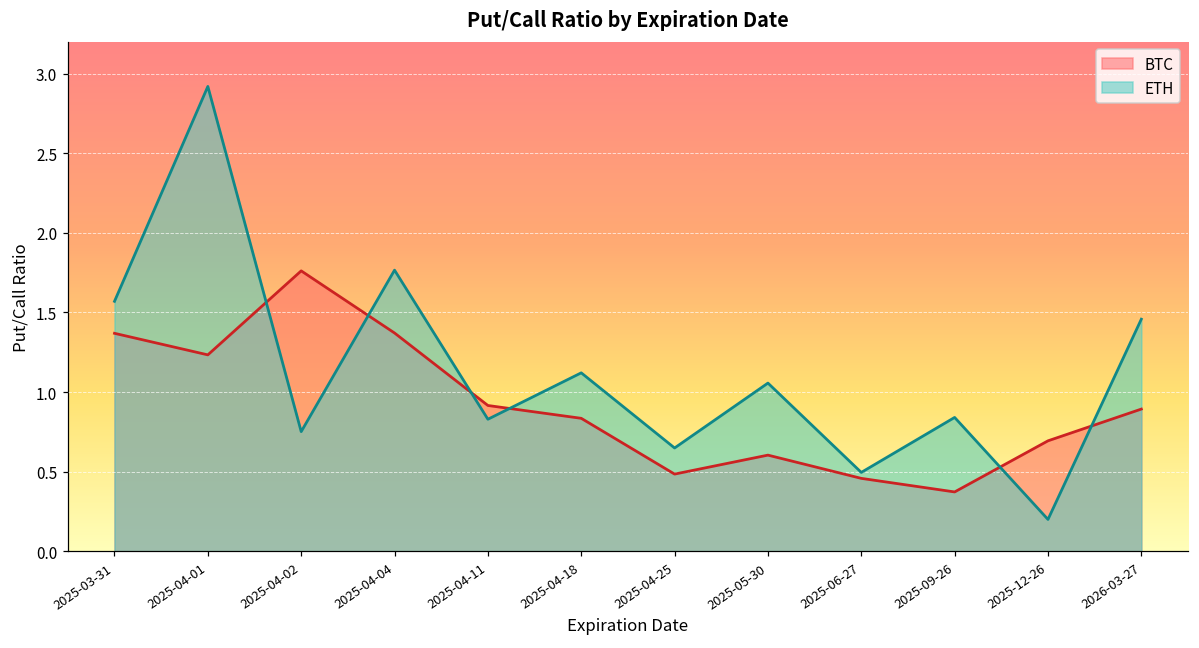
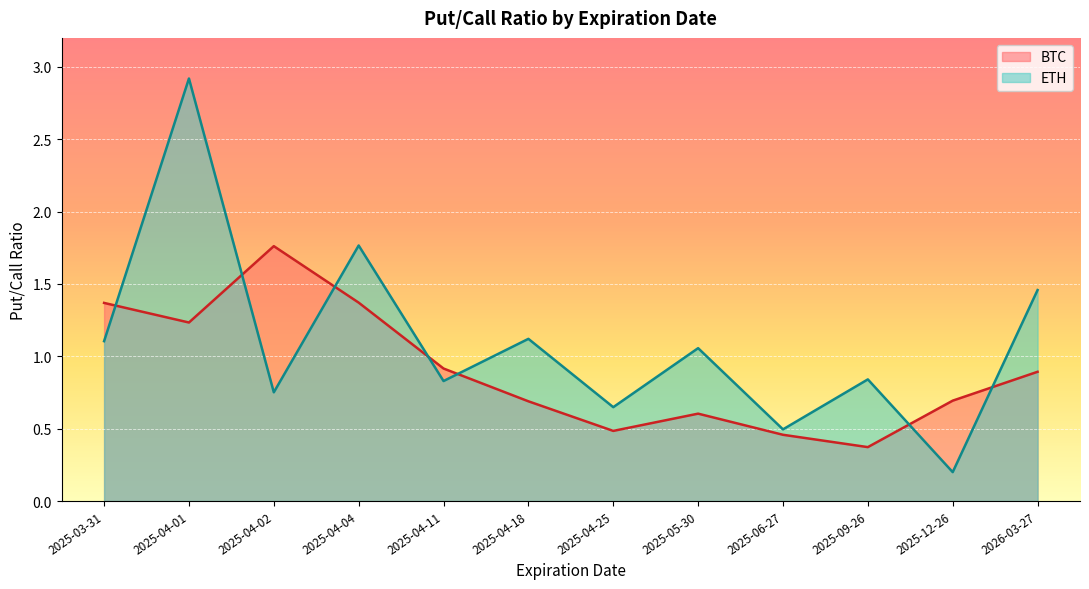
  {
    "BTC": {
      "2025-03-31": 1.37,
      "2025-04-01": 1.23,
      "2025-04-02": 1.76,
      "2025-04-04": 1.37,
      "2025-04-11": 0.92,
-     "2025-04-18": 0.83,
+     "2025-04-18": 0.69,
      "2025-04-25": 0.48,
      "2025-05-30": 0.60,
      "2025-06-27": 0.46,
      "2025-09-26": 0.37,
      "2025-12-26": 0.69,
      "2026-03-27": 0.89
    },
    "ETH": {
-     "2025-03-31": 1.57,
+     "2025-03-31": 1.10,
      "2025-04-01": 2.92,
      "2025-04-02": 0.75,
      "2025-04-04": 1.77,
      "2025-04-11": 0.83,
      "2025-04-18": 1.12,
      "2025-04-25": 0.65,
      "2025-05-30": 1.06,
      "2025-06-27": 0.50,
      "2025-09-26": 0.84,
      "2025-12-26": 0.20,
      "2026-03-27": 1.46
    }
  }
